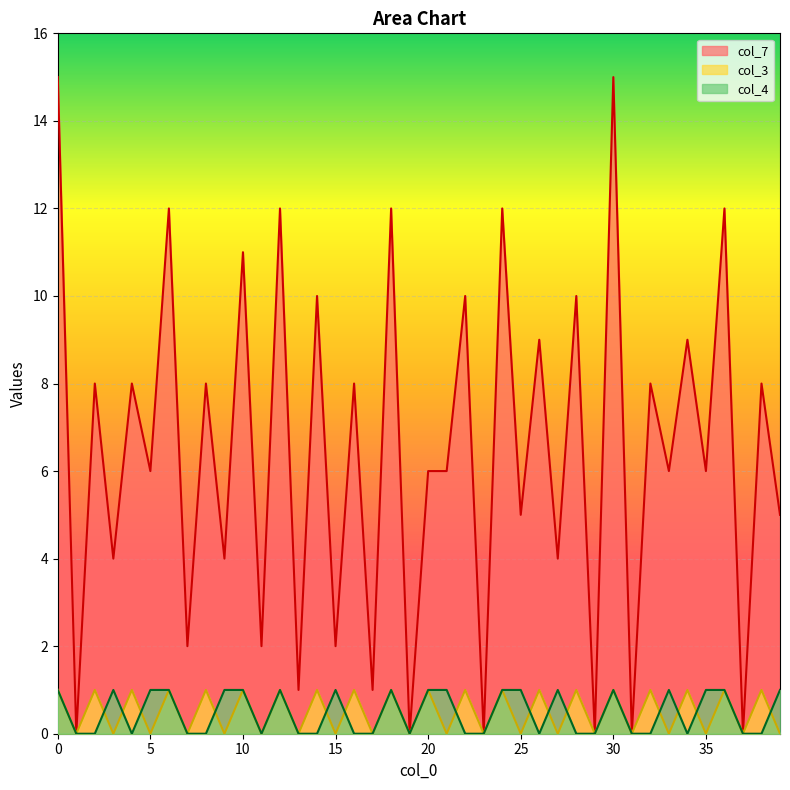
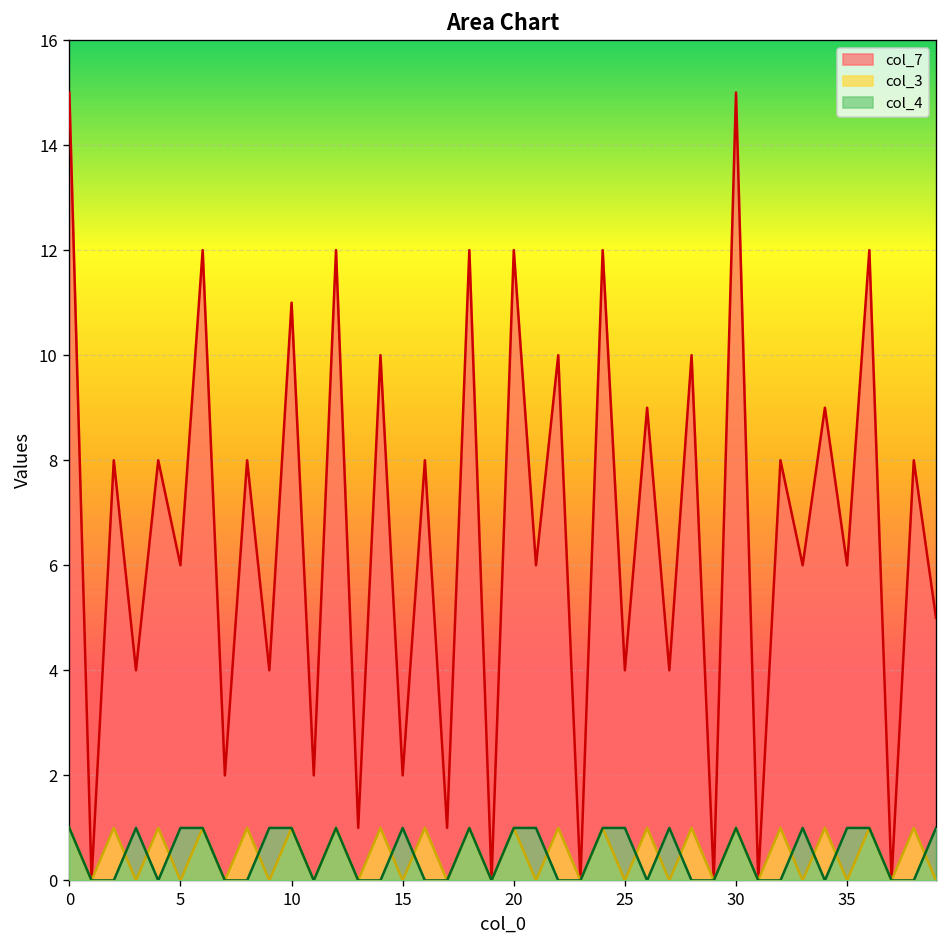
  {
    "col_7": {
      "0": 15,
      "5": 6,
      "10": 11,
      "15": 2,
-     "20": 6,
-     "25": 5,
+     "20": 12,
+     "25": 4,
      "30": 15,
      "35": 6
    },
    "col_3": {
      "5": 0,
      "15": 0,
      "25": 0,
      "35": 0
    },
    "col_4": {
      "5": 1,
      "15": 1,
      "25": 1,
      "35": 1
    }
  }
